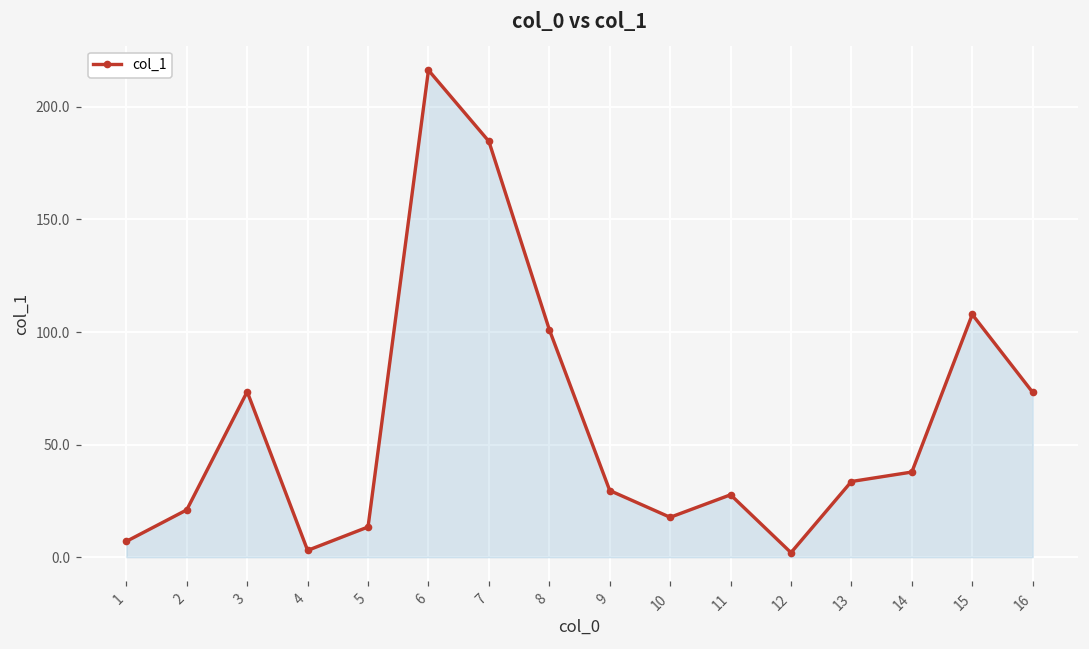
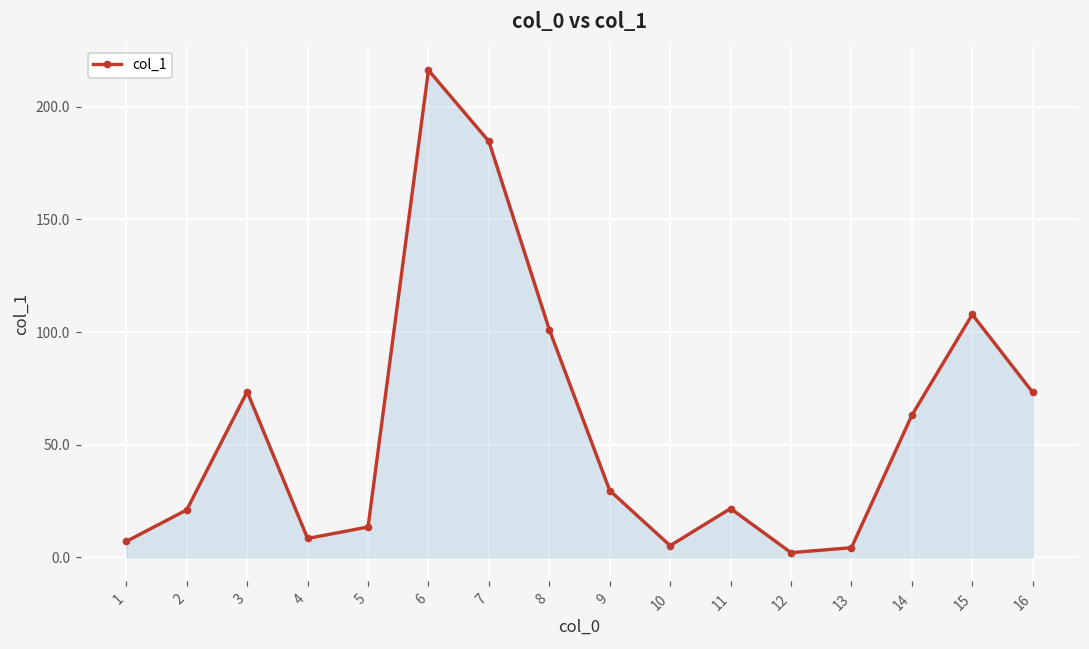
  {
    "1": 7,
    "2": 21,
    "3": 74,
-   "4": 3,
+   "4": 8,
    "5": 13,
    "6": 216,
    "7": 185,
    "8": 101,
    "9": 30,
-   "10": 18,
-   "11": 28,
+   "10": 5,
+   "11": 22,
    "12": 2,
-   "13": 34,
-   "14": 38,
+   "13": 4,
+   "14": 63,
    "15": 108,
    "16": 73
  }
